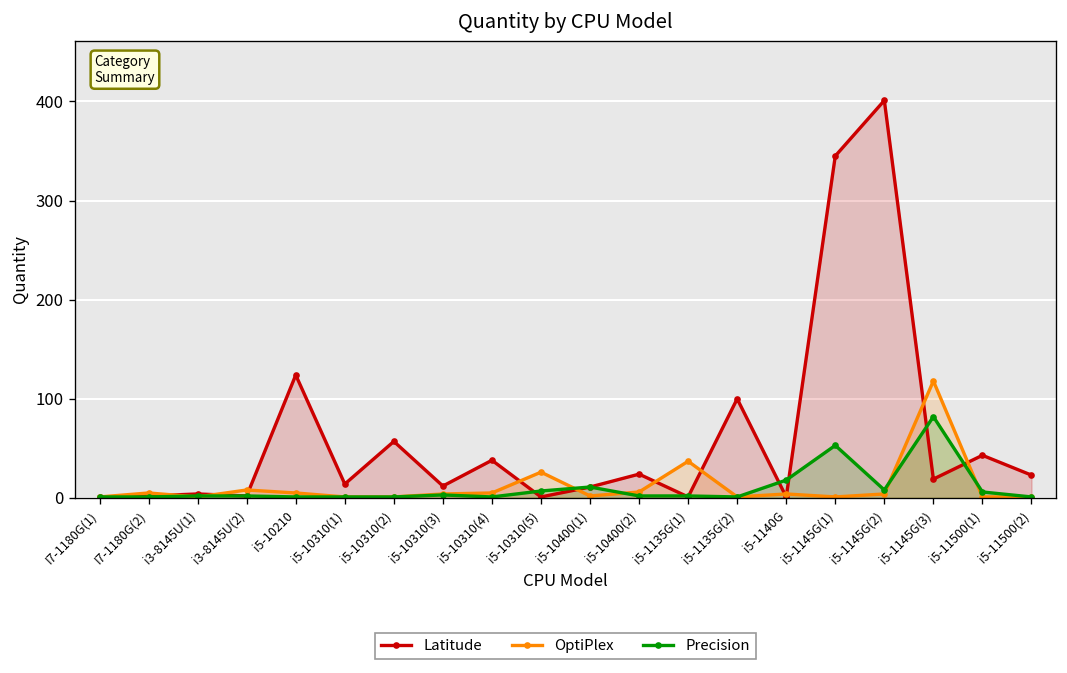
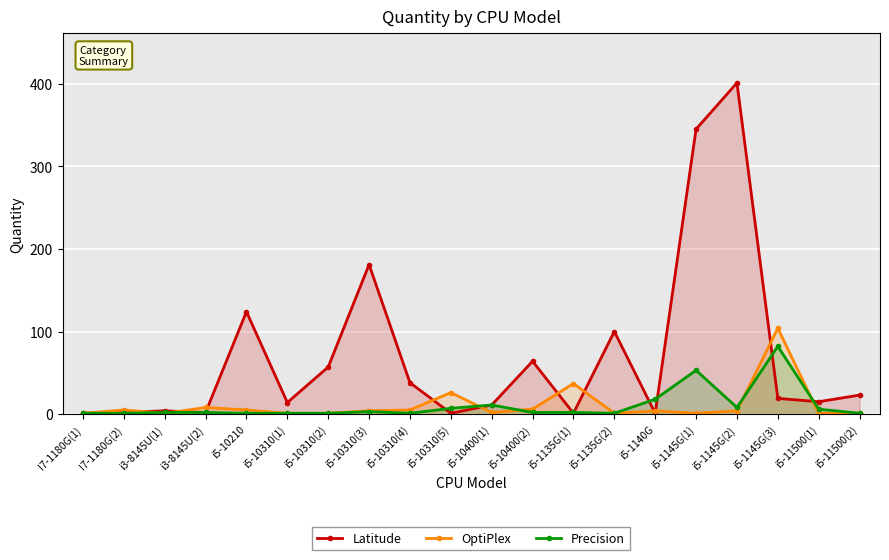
  {
    "Latitude": {
      "i5-10210": 120,
      "i5-10310(1)": 10,
      "i5-10310(2)": 60,
-     "i5-10310(3)": 10,
+     "i5-10310(3)": 180,
      "i5-10310(4)": 40,
      "i5-10310(5)": 0,
-     "i5-10400(2)": 20,
+     "i5-10400(2)": 60,
      "i5-1135G(2)": 100,
      "i5-1145G(1)": 350,
      "i5-1145G(2)": 400,
      "i5-1145G(3)": 20,
-     "i5-11500(1)": 40,
+     "i5-11500(1)": 20,
      "i5-11500(2)": 20
    },
    "OptiPlex": {
      "i3-8145U(2)": 10,
      "i5-10210": 10,
      "i5-10310(4)": 10,
      "i5-10310(5)": 30,
      "i5-10400(1)": 0,
      "i5-10400(2)": 10,
      "i5-1135G(1)": 40,
      "i5-1145G(1)": 0,
      "i5-1145G(2)": 0,
-     "i5-1145G(3)": 120,
+     "i5-1145G(3)": 100,
      "i5-11500(1)": 0
    },
    "Precision": {
      "i5-10210": 0,
      "i5-10310(4)": 0,
      "i5-10310(5)": 10,
      "i5-10400(2)": 0,
      "i5-1140G": 20,
      "i5-1145G(1)": 50,
      "i5-1145G(2)": 10,
      "i5-1145G(3)": 80,
      "i5-11500(1)": 10
    }
  }
